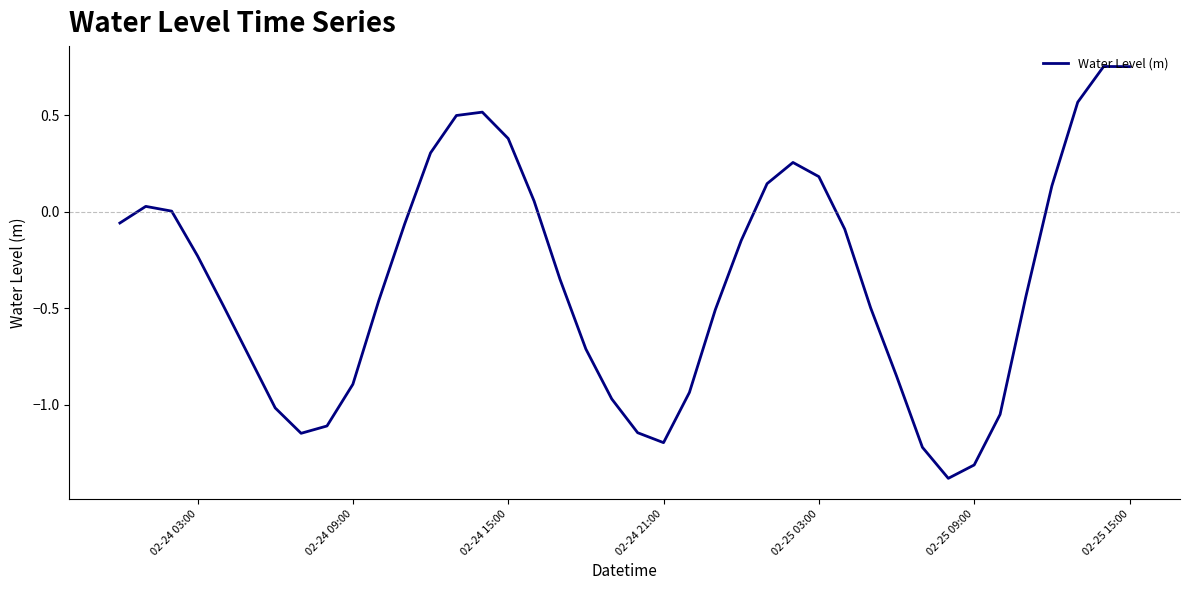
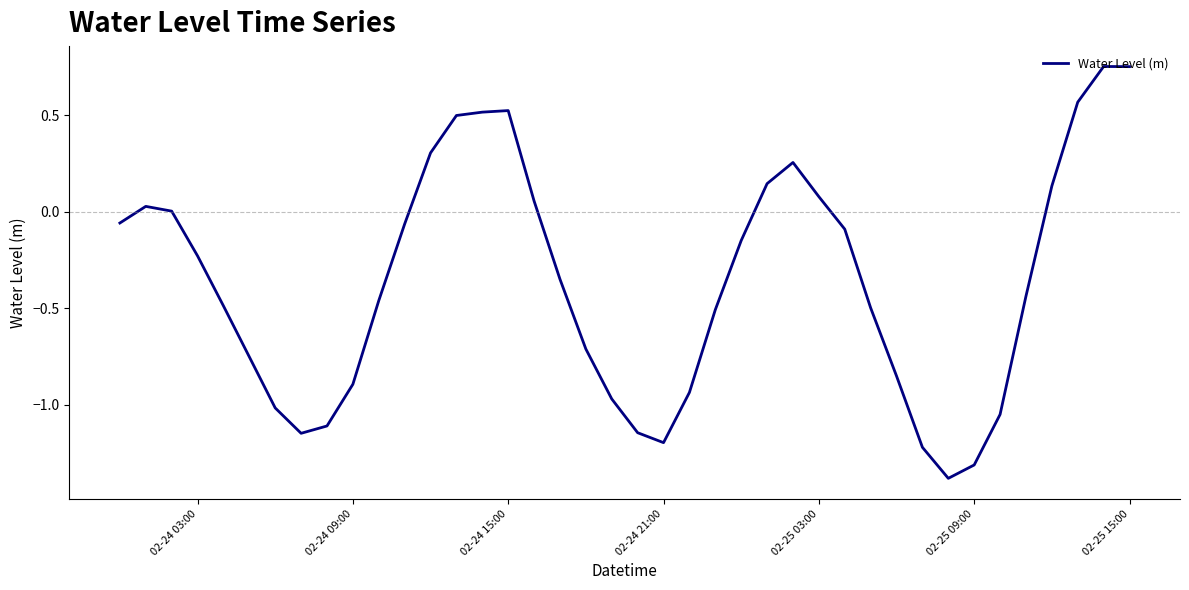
  {
    "02-24 03:00": -0.23,
    "02-24 09:00": -0.89,
-   "02-24 15:00": 0.38,
+   "02-24 15:00": 0.52,
    "02-24 21:00": -1.20,
-   "02-25 03:00": 0.18,
+   "02-25 03:00": 0.08,
    "02-25 09:00": -1.31,
    "02-25 15:00": 0.75
  }
